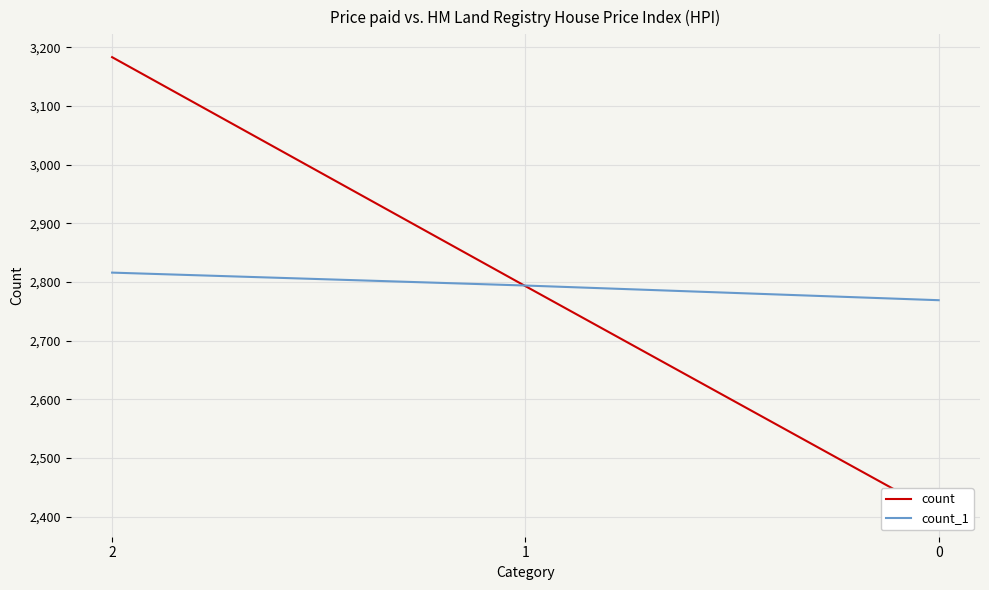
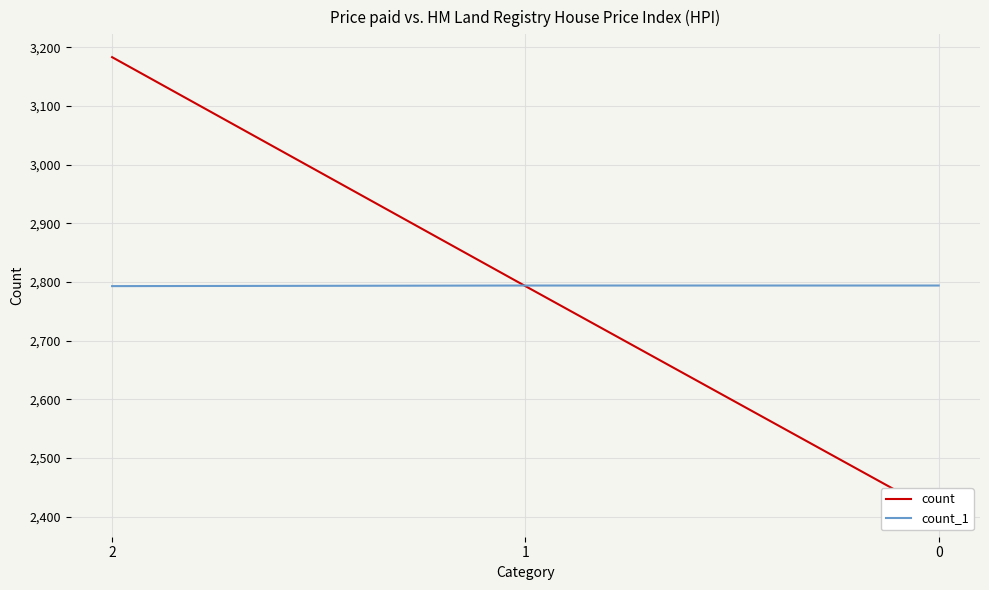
  {
    "count": {
      "2": "3,180"
    },
    "count_1": {
-     "2": "2,820",
-     "0": "2,770"
+     "2": "2,790",
+     "0": "2,790"
    }
  }
